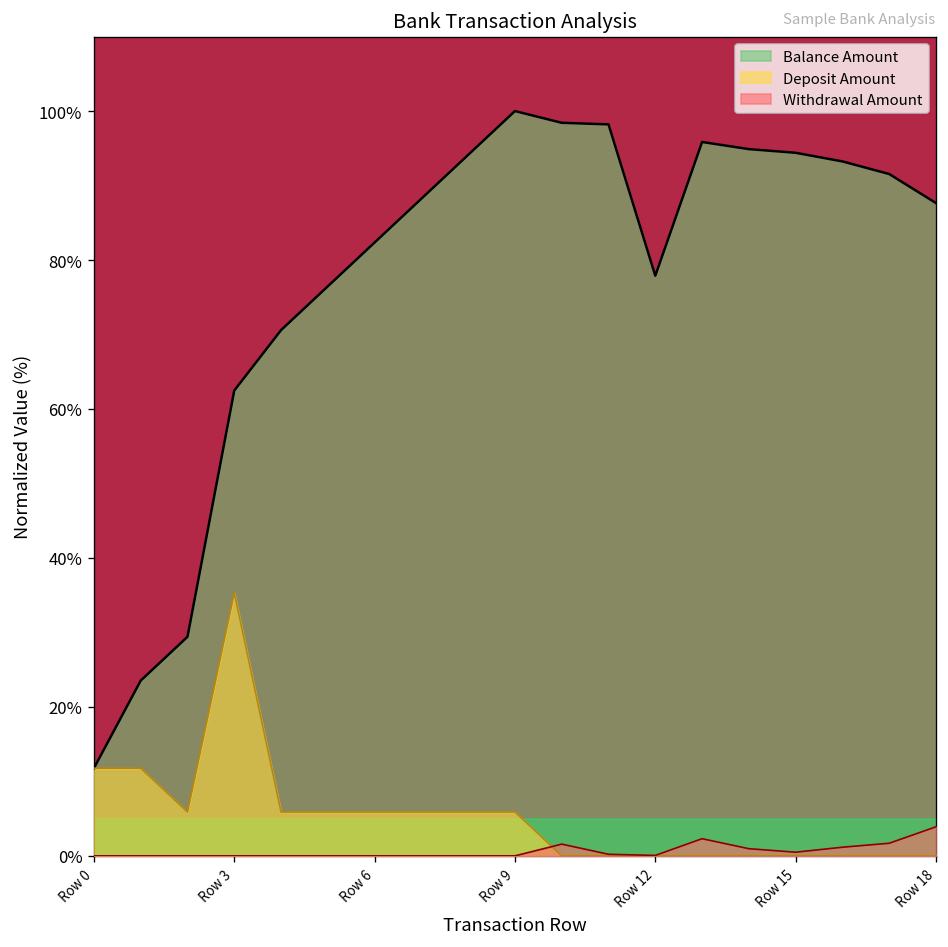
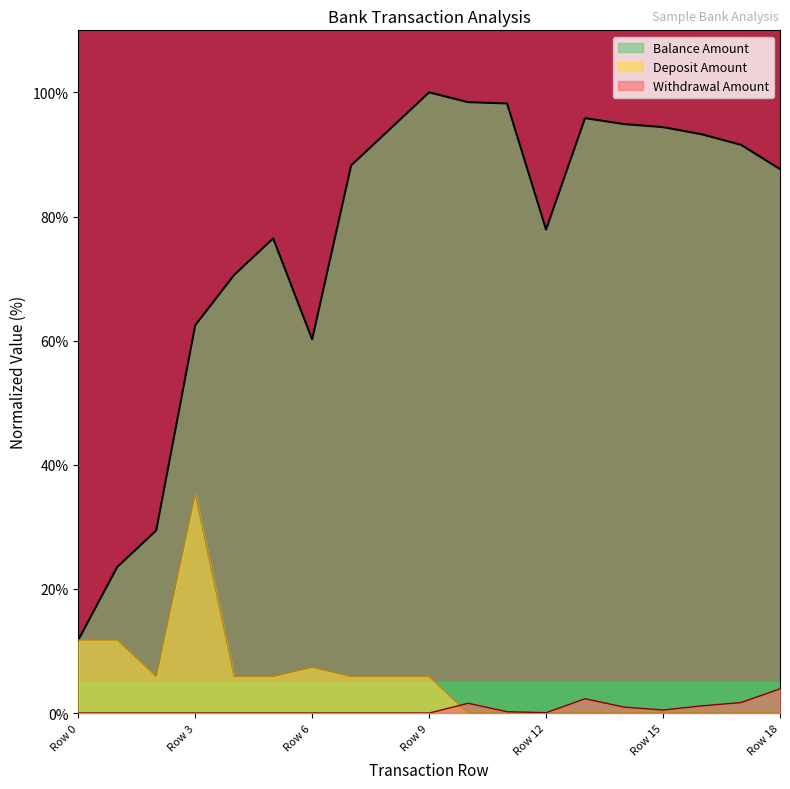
  {
    "Balance Amount": {
      "Row 3": "62%",
-     "Row 6": "82%",
+     "Row 6": "60%",
      "Row 9": "100%",
      "Row 12": "78%",
      "Row 15": "94%",
      "Row 18": "88%"
    },
    "Deposit Amount": {
      "Row 3": "35%",
-     "Row 6": "6%",
+     "Row 6": "7%",
      "Row 9": "6%"
    }
  }
